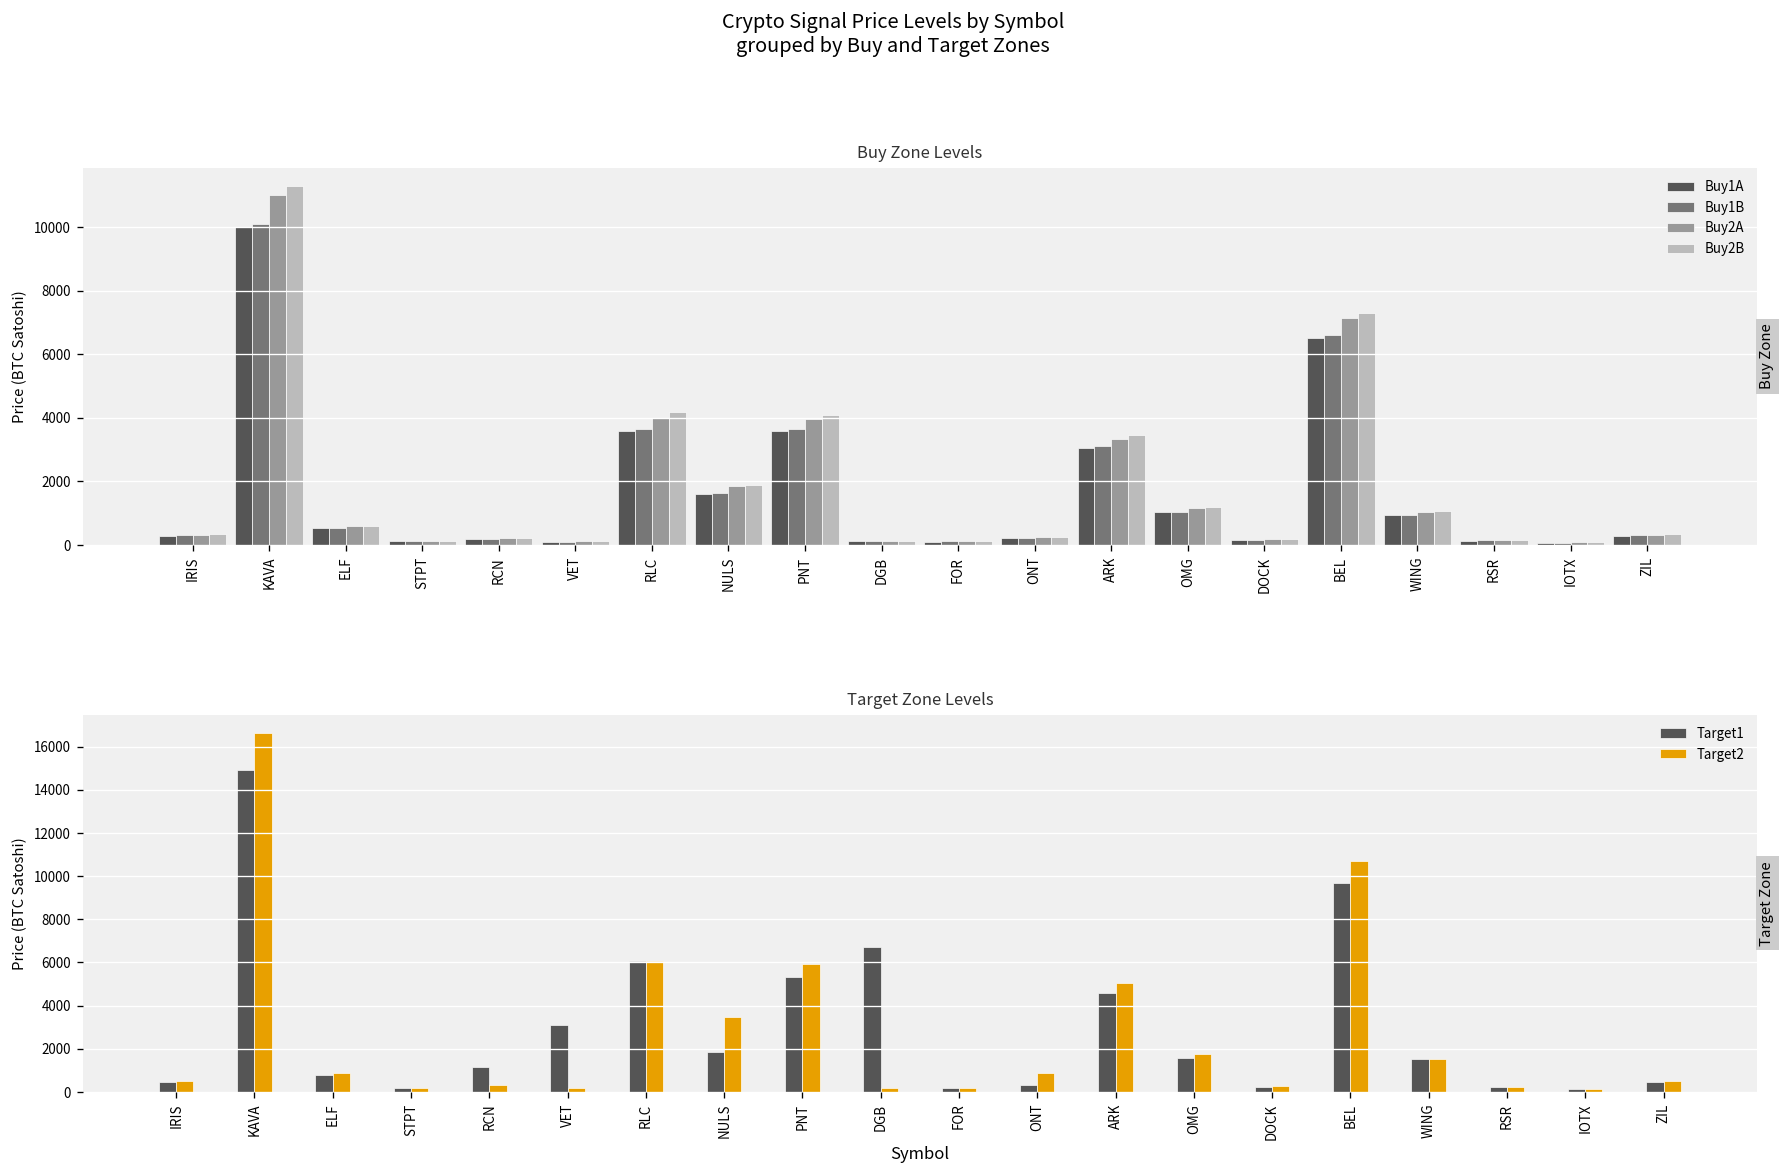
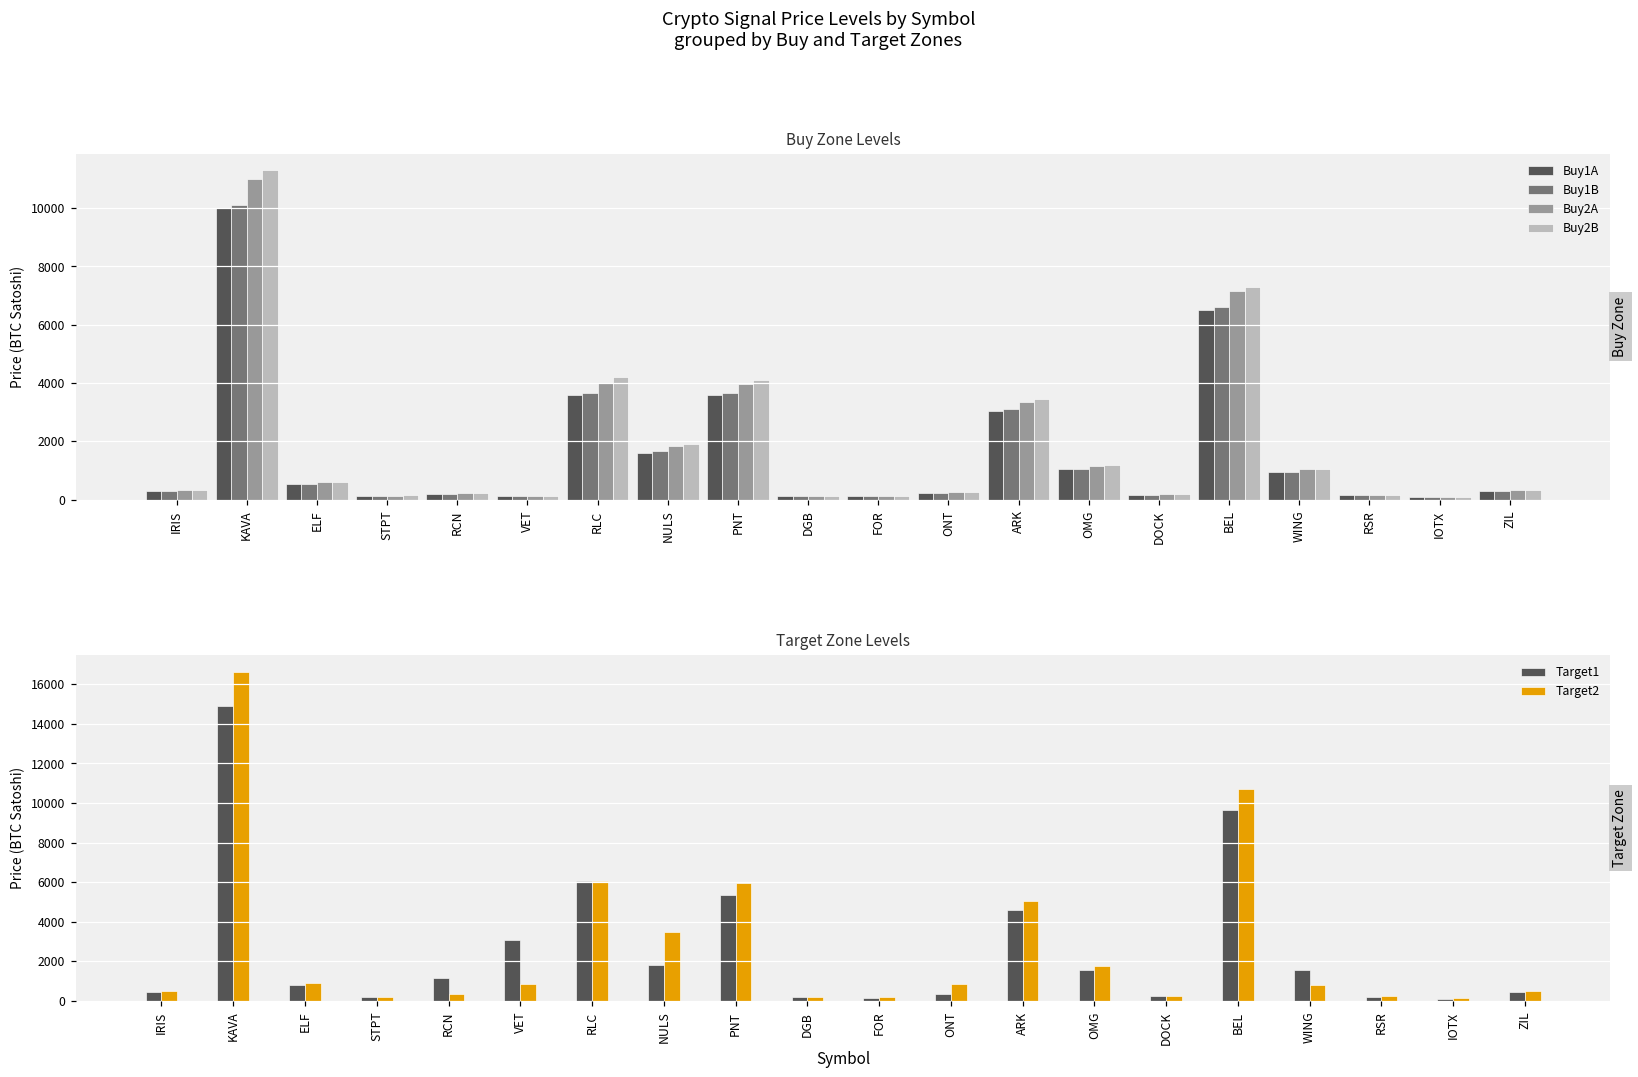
  {
    "Target Zone Levels": {
      "Target1": {
        "IRIS": 400,
        "KAVA": 14900,
        "ELF": 800,
        "STPT": 200,
        "RCN": 1200,
        "VET": 3100,
        "RLC": 6100,
        "NULS": 1800,
        "PNT": 5300,
-       "DGB": 6700,
+       "DGB": 200,
        "FOR": 200,
        "ONT": 300,
        "ARK": 4600,
        "OMG": 1600,
        "DOCK": 200,
        "BEL": 9700,
        "WING": 1500,
        "RSR": 200,
        "ZIL": 400
      },
      "Target2": {
        "IRIS": 500,
        "KAVA": 16600,
        "ELF": 900,
        "STPT": 200,
        "RCN": 300,
-       "VET": 200,
+       "VET": 800,
        "RLC": 6100,
        "NULS": 3500,
        "PNT": 5900,
        "DGB": 200,
        "FOR": 200,
        "ONT": 900,
        "ARK": 5000,
        "OMG": 1700,
        "DOCK": 300,
        "BEL": 10700,
-       "WING": 1500,
+       "WING": 800,
        "RSR": 200,
        "ZIL": 500
      }
    }
  }
